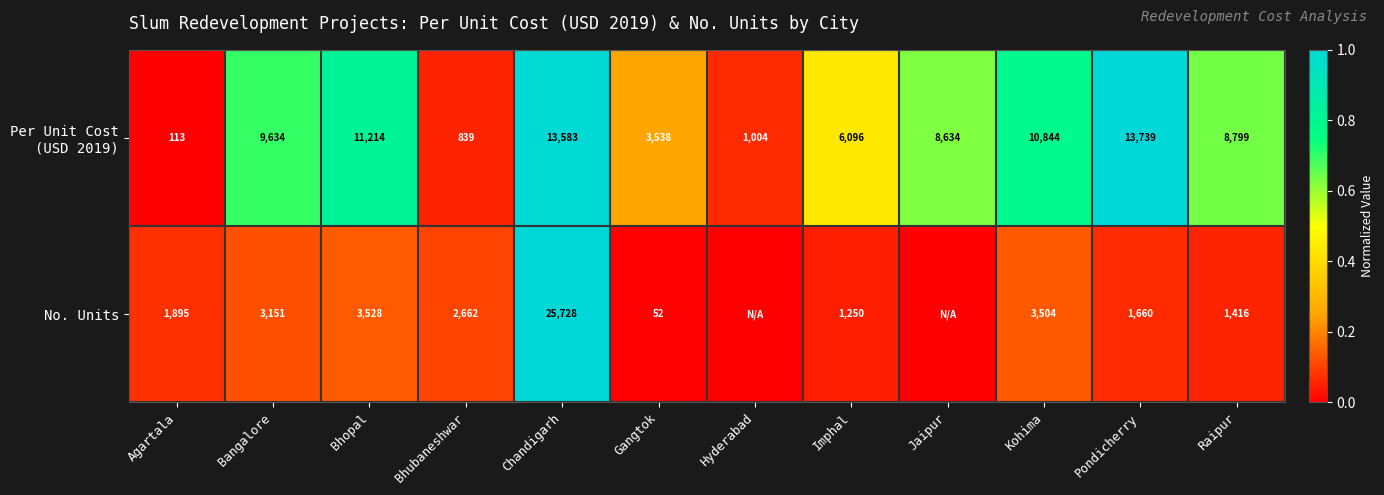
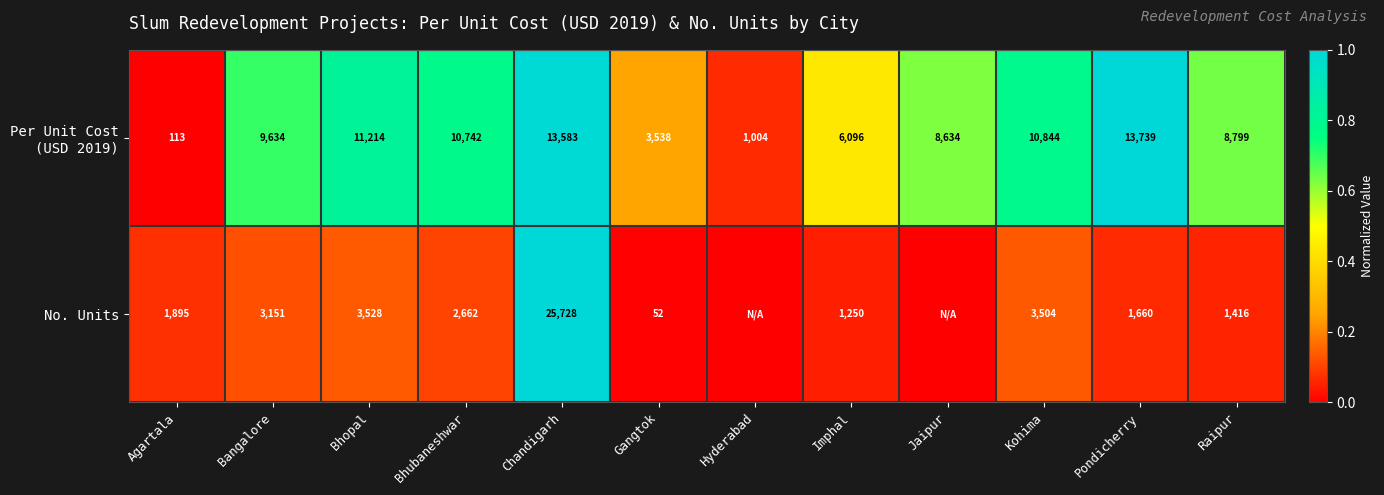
  {
    "Per Unit Cost (USD 2019)": {
      "Agartala": "113",
      "Bangalore": "9,634",
      "Bhopal": "11,214",
-     "Bhubaneshwar": "839",
+     "Bhubaneshwar": "10,742",
      "Chandigarh": "13,583",
      "Gangtok": "3,538",
      "Hyderabad": "1,004",
      "Imphal": "6,096",
      "Jaipur": "8,634",
      "Kohima": "10,844",
      "Pondicherry": "13,739",
      "Raipur": "8,799"
    },
    "No. Units": {
      "Agartala": "1,895",
      "Bangalore": "3,151",
      "Bhopal": "3,528",
      "Bhubaneshwar": "2,662",
      "Chandigarh": "25,728",
      "Gangtok": "52",
      "Imphal": "1,250",
      "Kohima": "3,504",
      "Pondicherry": "1,660",
      "Raipur": "1,416"
    }
  }
